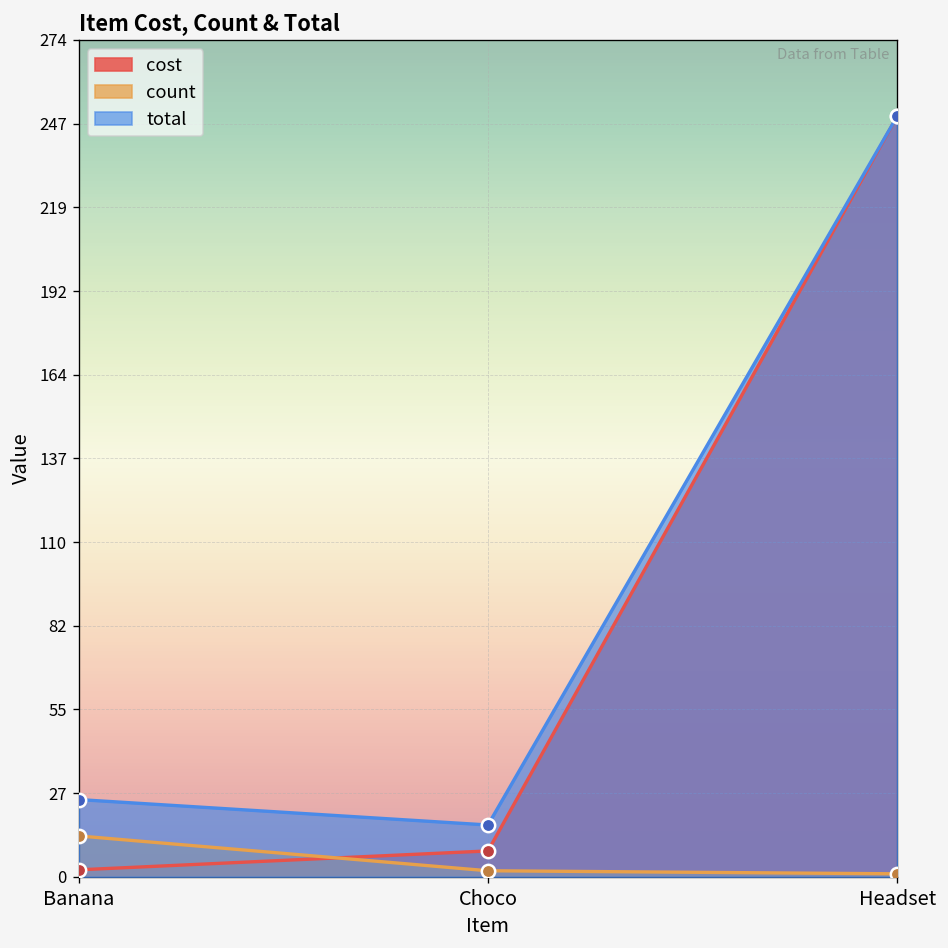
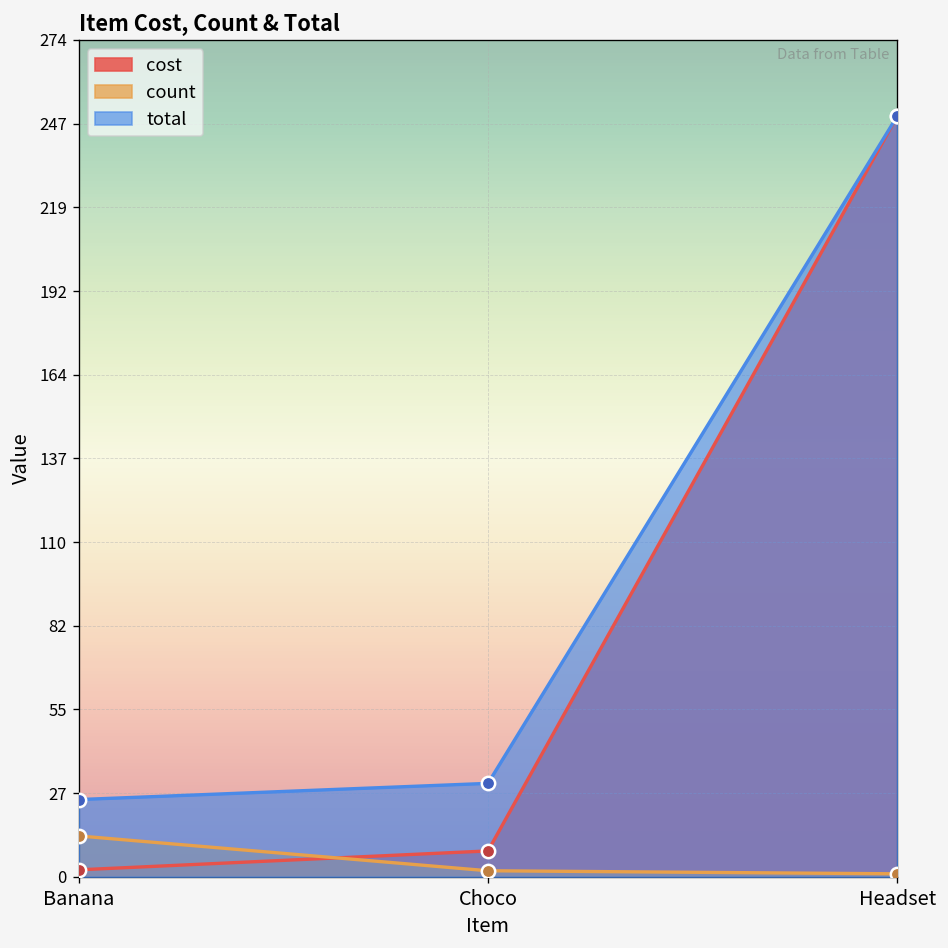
  {
    "cost": {
      "Banana": 2,
      "Choco": 8
    },
    "count": {
      "Banana": 13,
      "Choco": 2,
      "Headset": 1
    },
    "total": {
      "Banana": 25,
-     "Choco": 17
+     "Choco": 31
    }
  }
